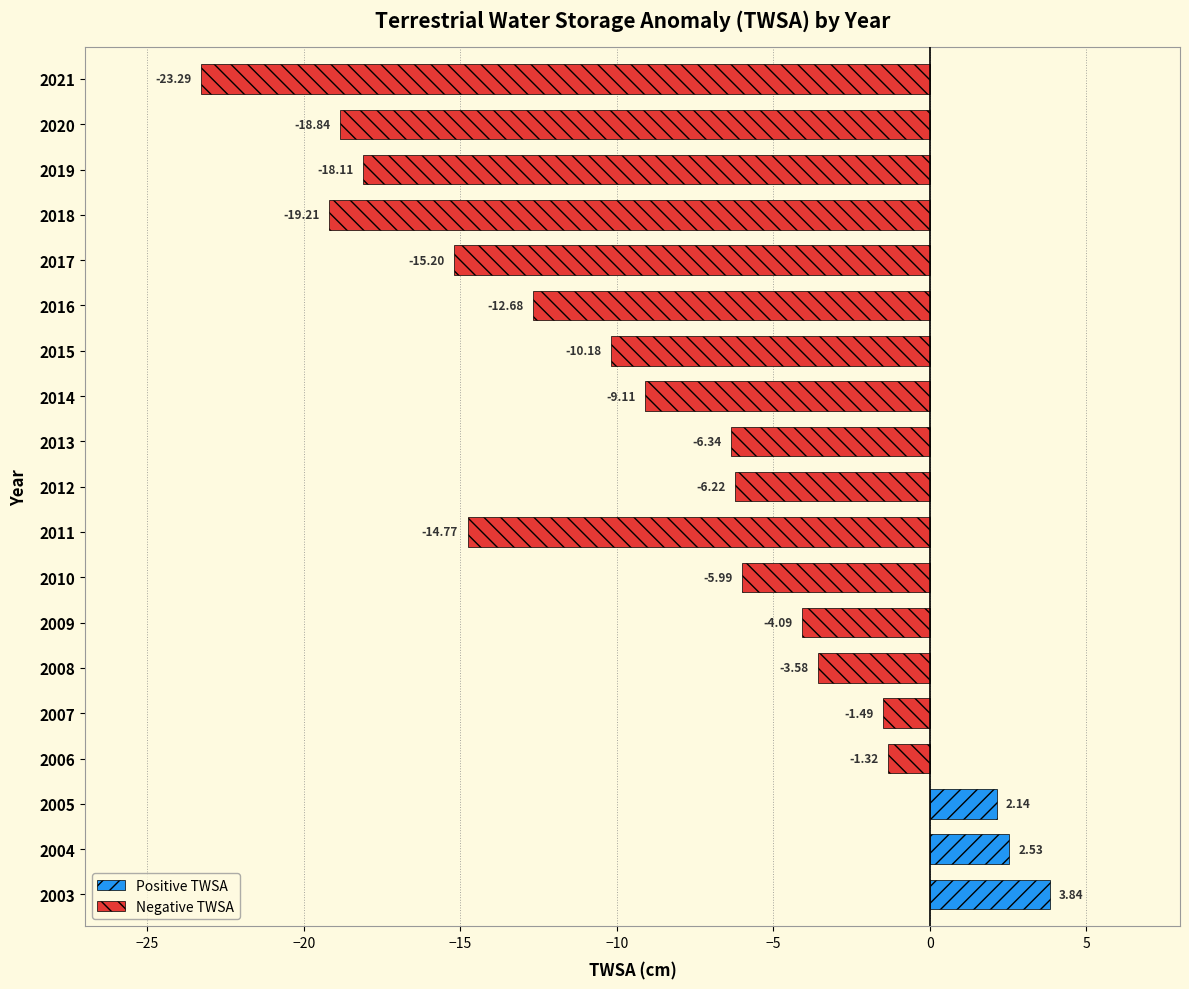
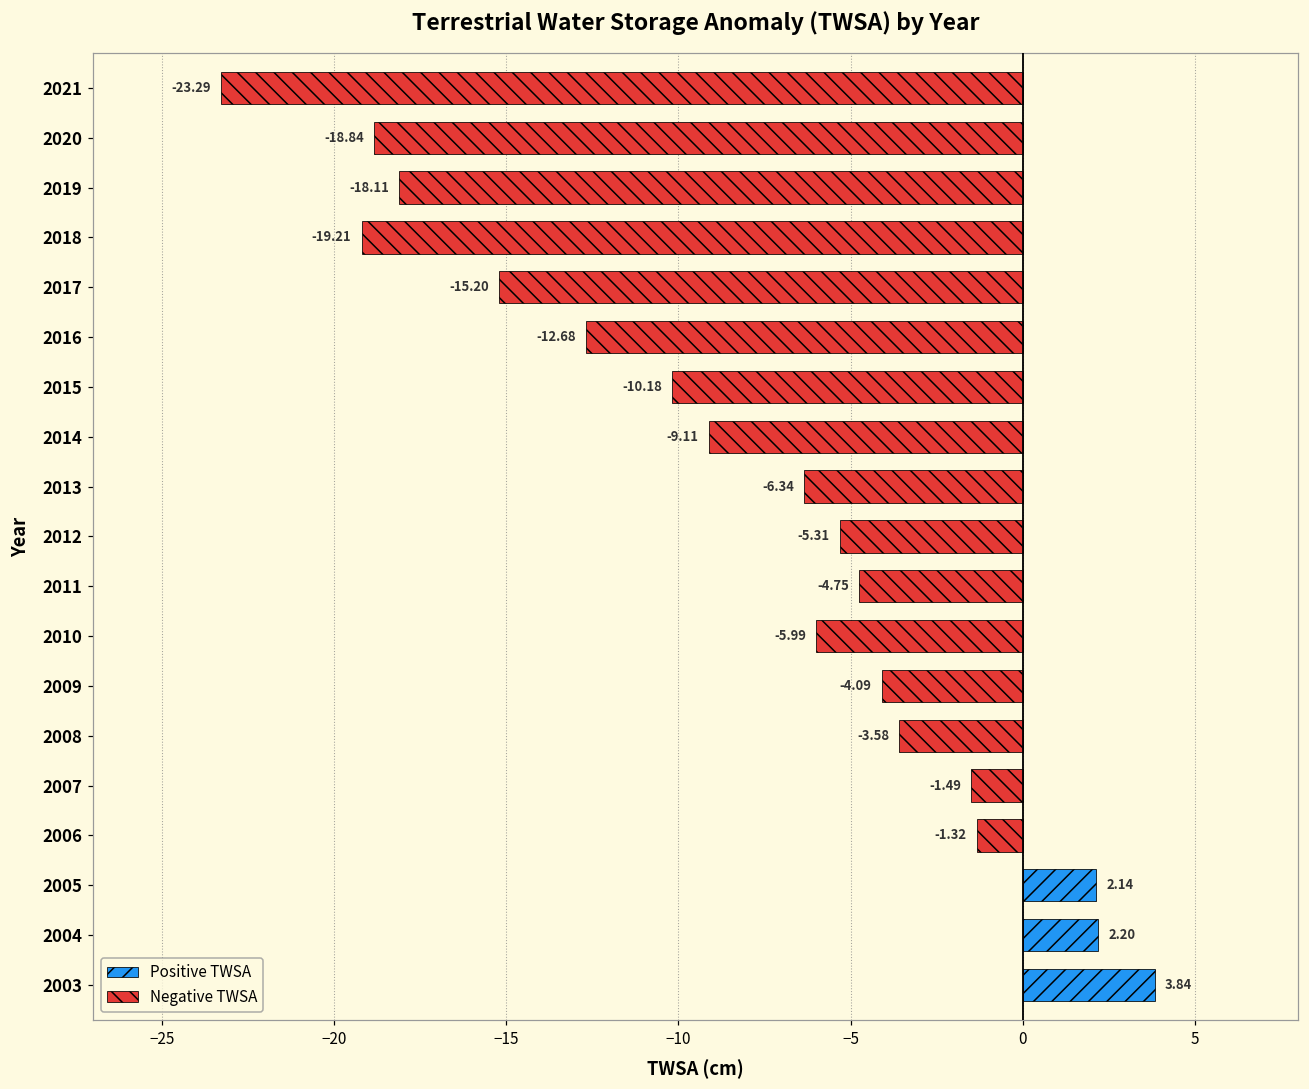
  {
    "2021": -23.29,
    "2020": -18.84,
    "2019": -18.11,
    "2018": -19.21,
    "2017": -15.20,
    "2016": -12.68,
    "2015": -10.18,
    "2014": -9.11,
    "2013": -6.34,
-   "2012": -6.22,
-   "2011": -14.77,
+   "2012": -5.31,
+   "2011": -4.75,
    "2010": -5.99,
    "2009": -4.09,
    "2008": -3.58,
    "2007": -1.49,
    "2006": -1.32,
    "2005": 2.14,
-   "2004": 2.53,
+   "2004": 2.20,
    "2003": 3.84
  }
